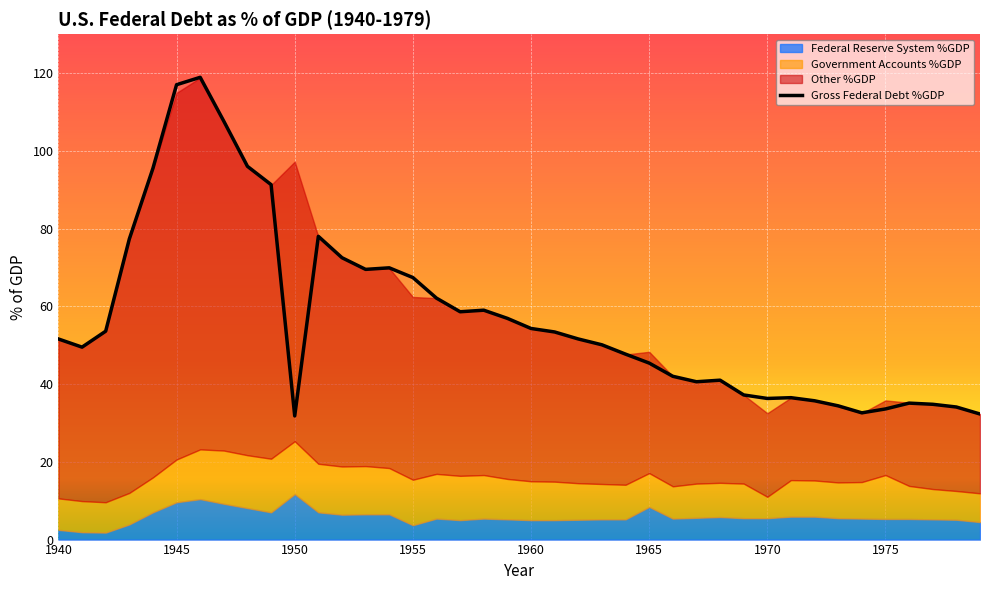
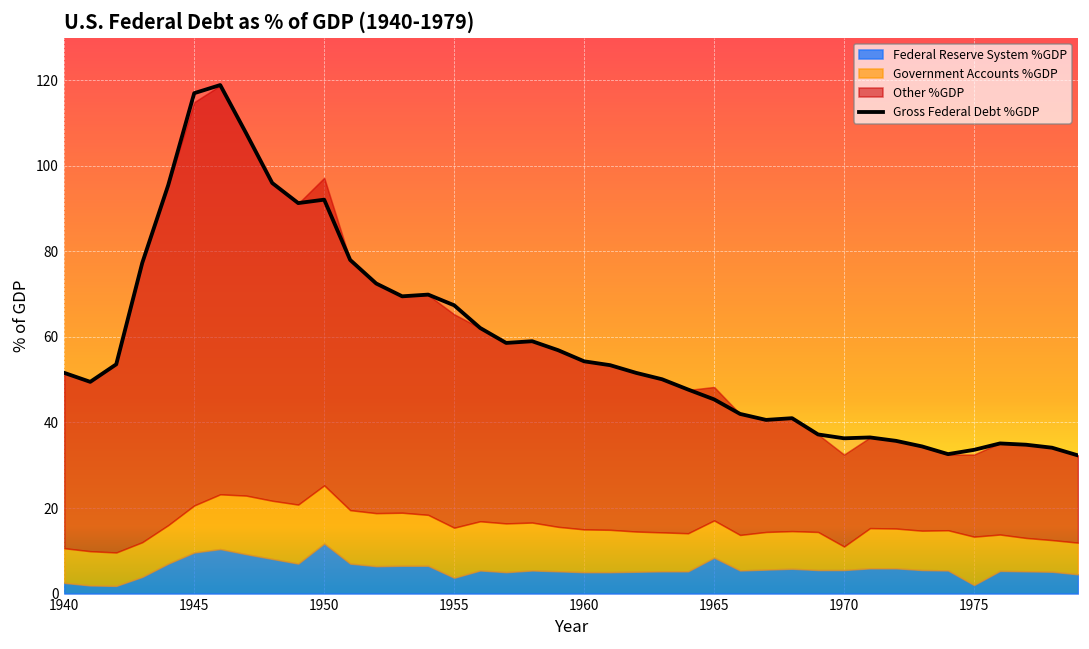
  {
    "Federal Reserve System %GDP": {
      "1940": 3,
      "1945": 10,
      "1950": 12,
      "1955": 4,
      "1960": 5,
      "1965": 8,
      "1970": 6,
-     "1975": 5
+     "1975": 2
    },
    "Gross Federal Debt %GDP": {
      "1945": 117,
-     "1950": 32,
+     "1950": 92,
      "1955": 67,
      "1965": 45,
      "1970": 36,
      "1975": 34
    },
    "Government Accounts %GDP": {
      "1940": 8,
      "1945": 11,
      "1950": 14,
      "1955": 12,
      "1960": 10,
      "1965": 9,
      "1970": 6,
      "1975": 11
    },
    "Other %GDP": {
      "1945": 94,
      "1950": 72,
-     "1955": 47,
+     "1955": 50,
      "1965": 31,
      "1970": 22,
      "1975": 19
    }
  }
